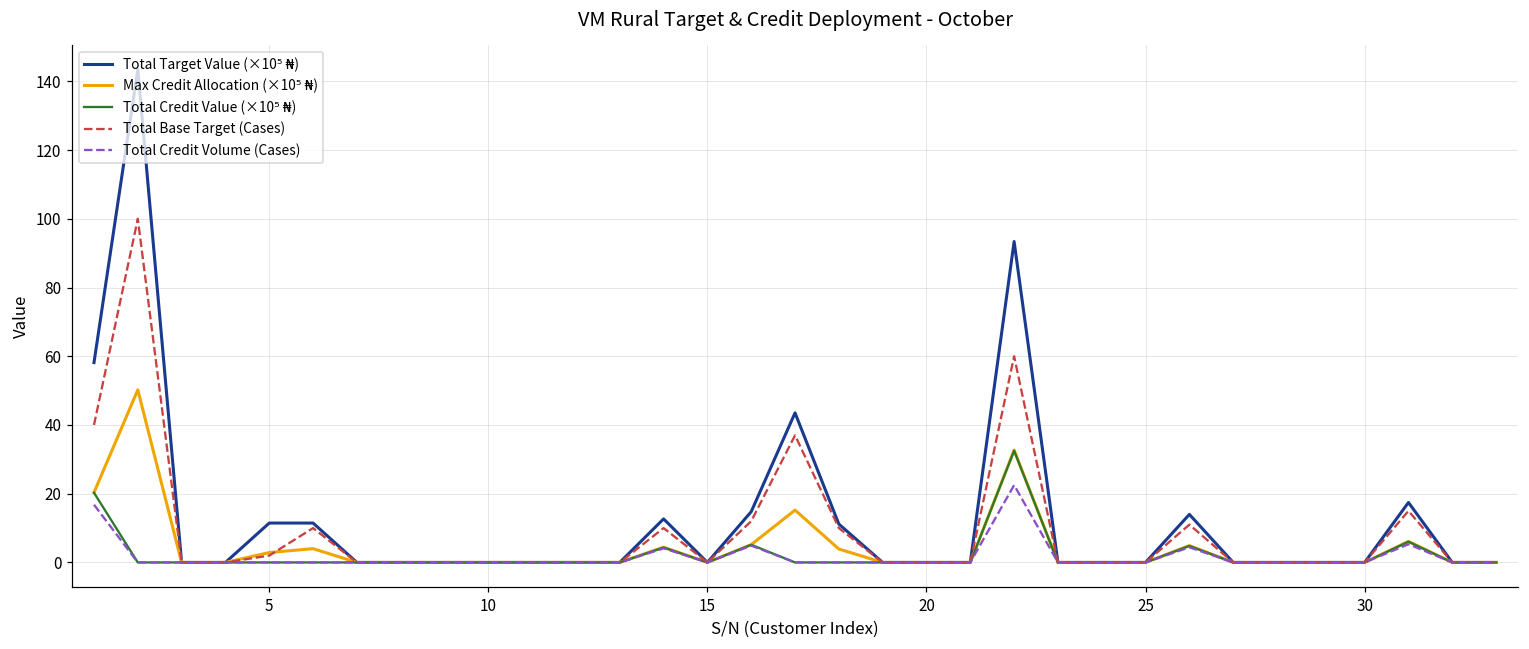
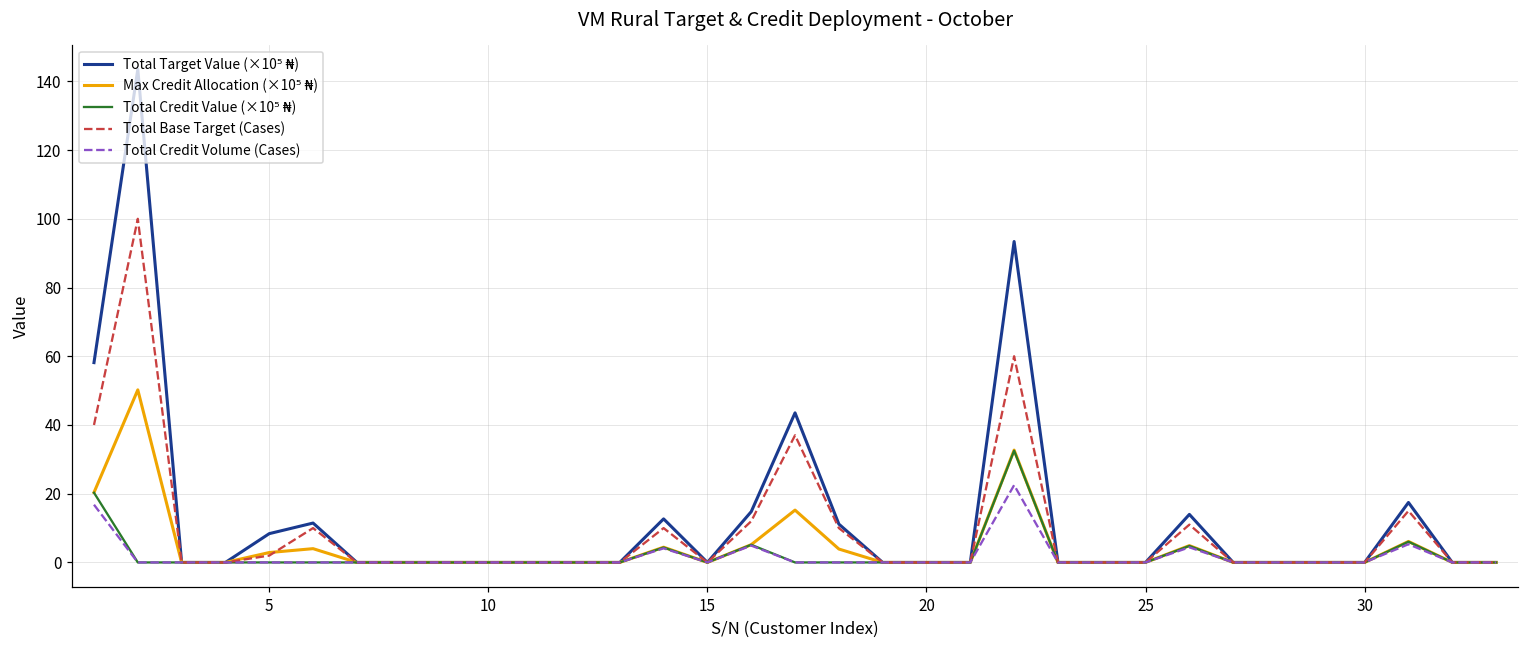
  {
    "Total Target Value (×10⁵ ₦)": {
-     "5": 11
+     "5": 8
    },
    "Max Credit Allocation (×10⁵ ₦)": {
      "5": 3
    },
    "Total Base Target (Cases)": {
      "5": 2
    }
  }
